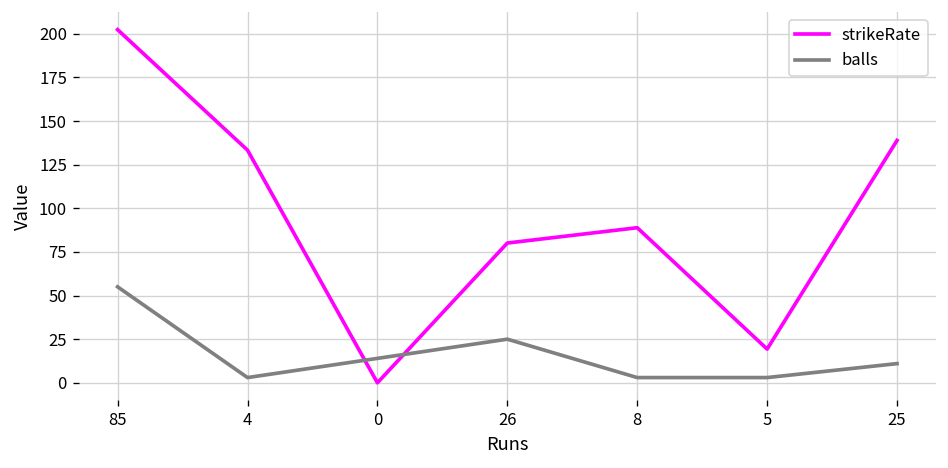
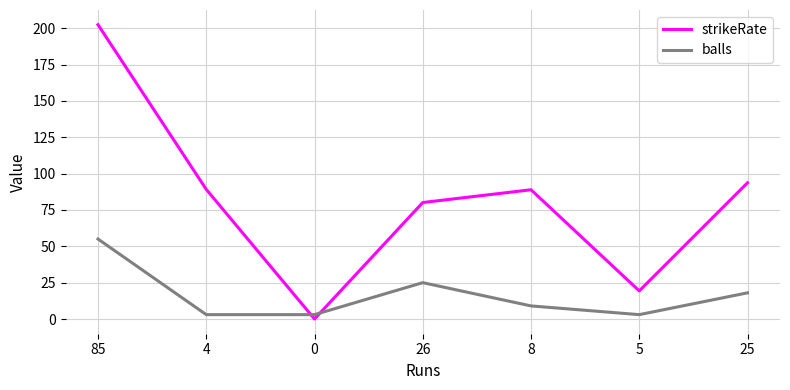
  {
    "strikeRate": {
      "85": 202,
-     "4": 133,
+     "4": 89,
      "0": 0,
      "26": 80,
      "8": 89,
      "5": 19,
-     "25": 139
+     "25": 94
    },
    "balls": {
      "85": 55,
      "4": 3,
-     "0": 14,
+     "0": 3,
      "26": 25,
-     "8": 3,
+     "8": 9,
      "5": 3,
-     "25": 11
+     "25": 18
    }
  }
